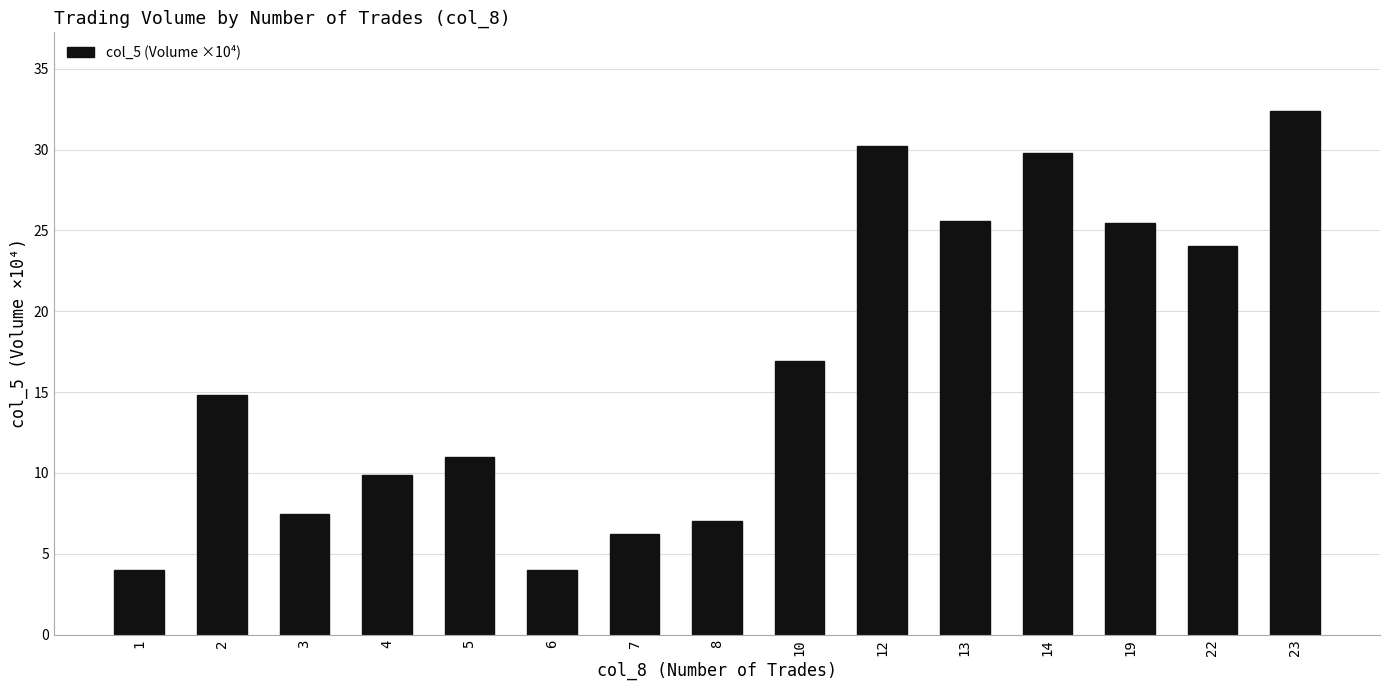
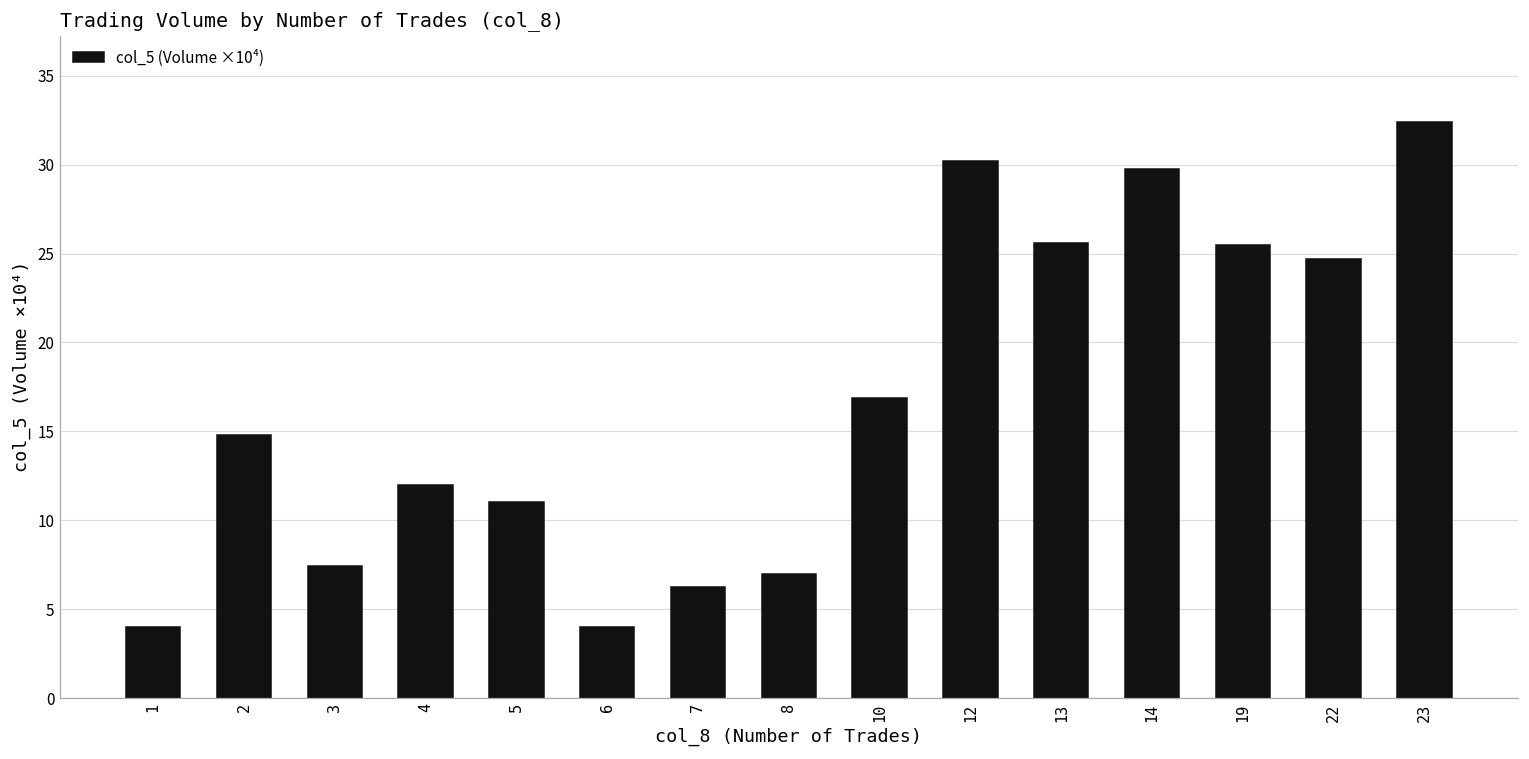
  {
    "1": 4.0,
    "2": 14.8,
    "3": 7.4,
-   "4": 9.9,
+   "4": 12.0,
    "5": 11.0,
    "6": 4.0,
    "7": 6.2,
    "8": 7.0,
    "10": 16.9,
    "12": 30.2,
    "13": 25.6,
    "14": 29.8,
    "19": 25.5,
-   "22": 24.0,
+   "22": 24.7,
    "23": 32.4
  }
